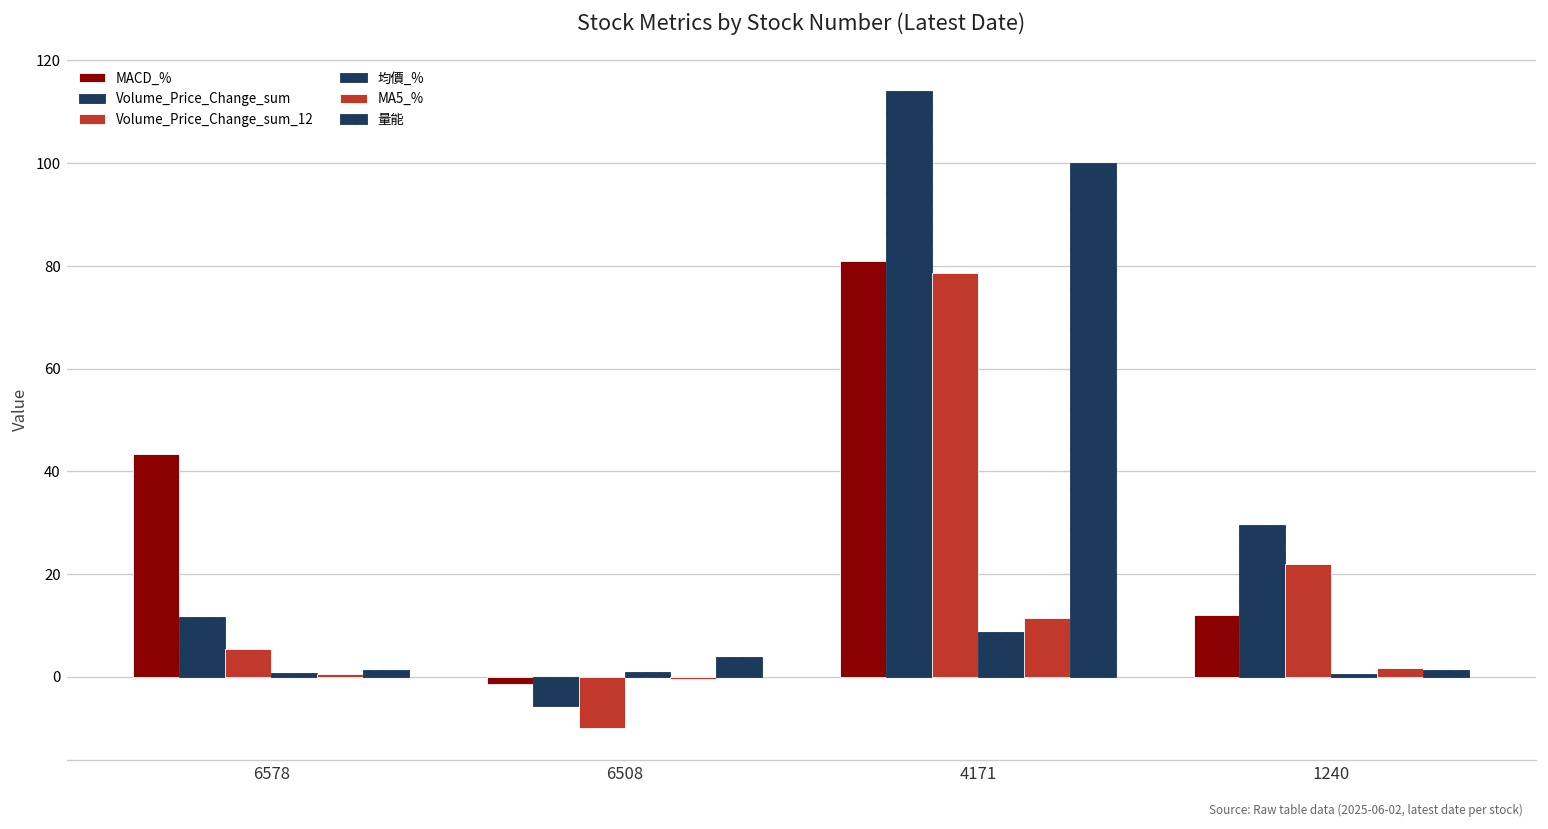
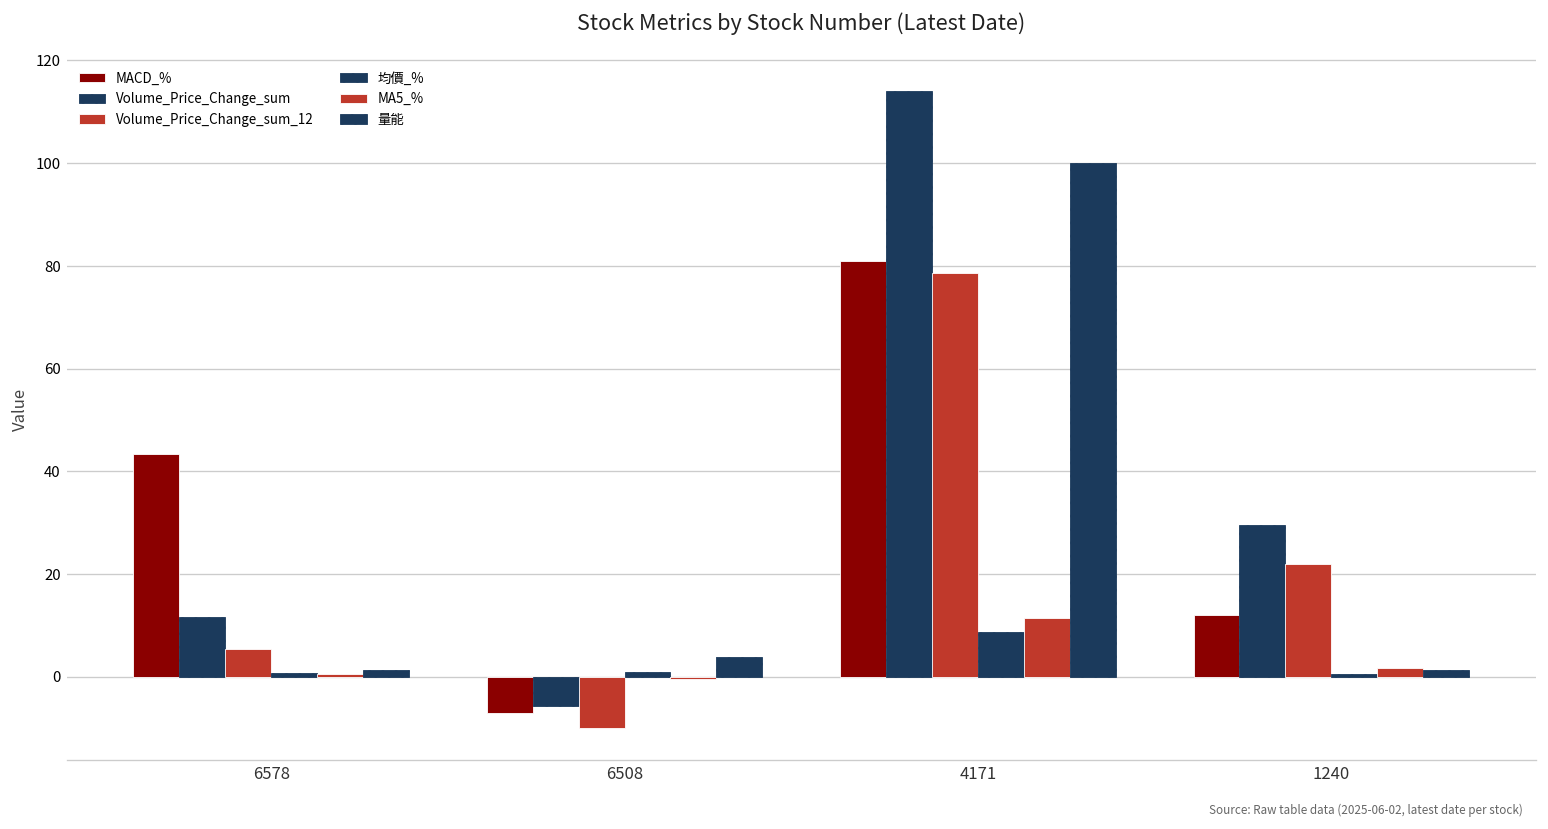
  {
    "MACD_%": {
      "6578": 43,
-     "6508": -1,
+     "6508": -7,
      "4171": 81,
      "1240": 12
    }
  }
